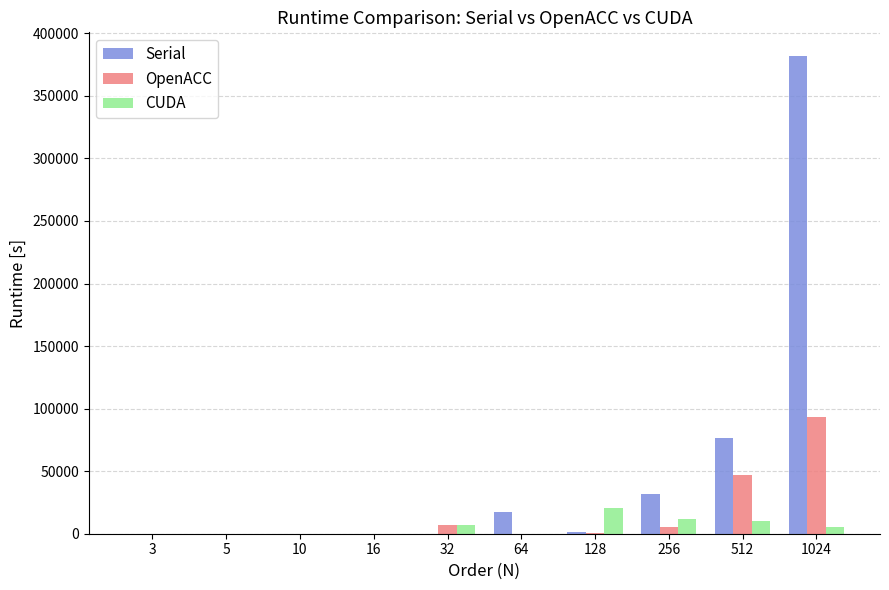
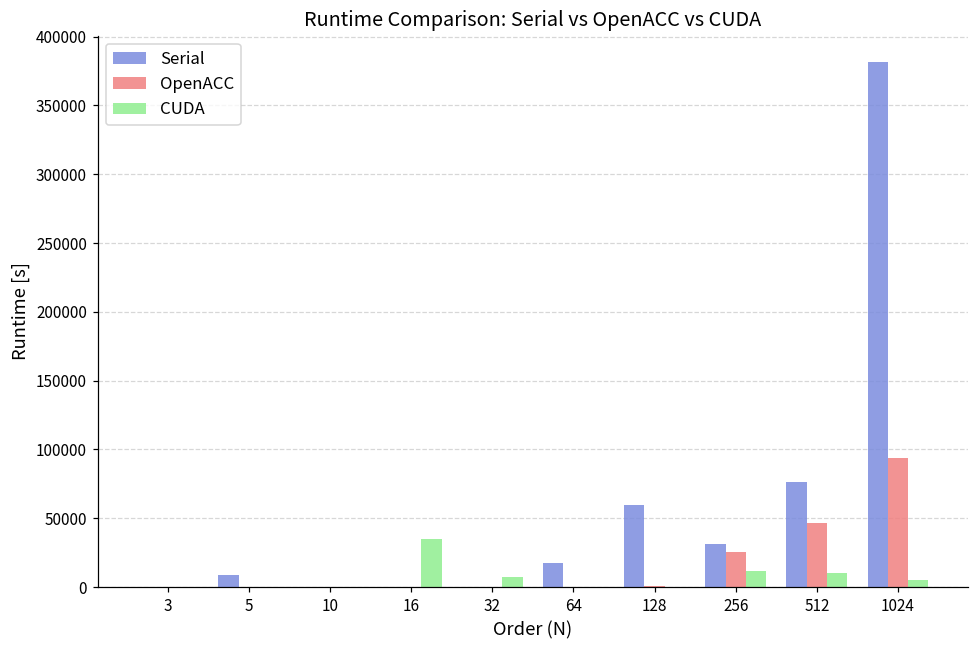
  {
    "Serial": {
-     "5": 0,
+     "5": 9000,
      "64": 17000,
-     "128": 1000,
+     "128": 60000,
      "256": 31000,
      "512": 76000,
      "1024": 382000
    },
    "OpenACC": {
-     "32": 7000,
-     "256": 5000,
+     "32": 0,
+     "256": 25000,
      "512": 47000,
      "1024": 94000
    },
    "CUDA": {
-     "16": 0,
+     "16": 35000,
      "32": 7000,
-     "128": 21000,
+     "128": 0,
      "256": 12000,
      "512": 10000,
      "1024": 5000
    }
  }
